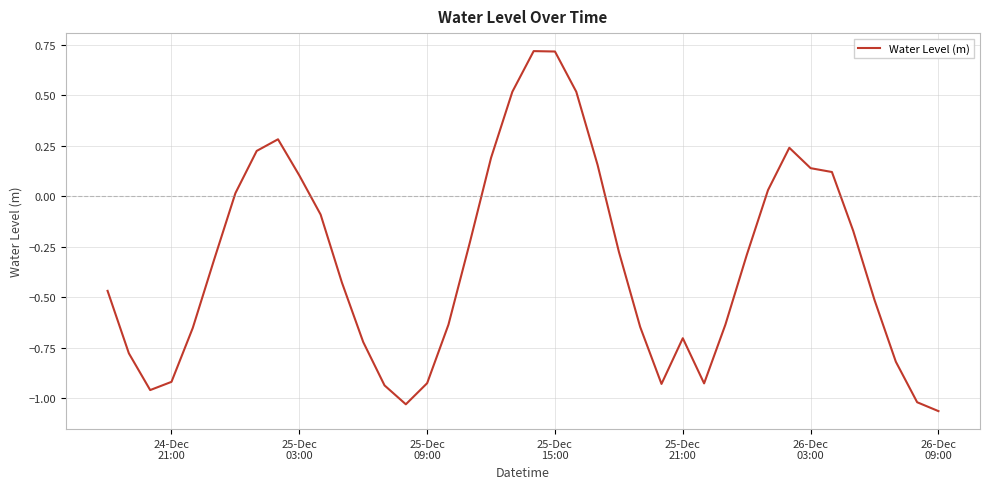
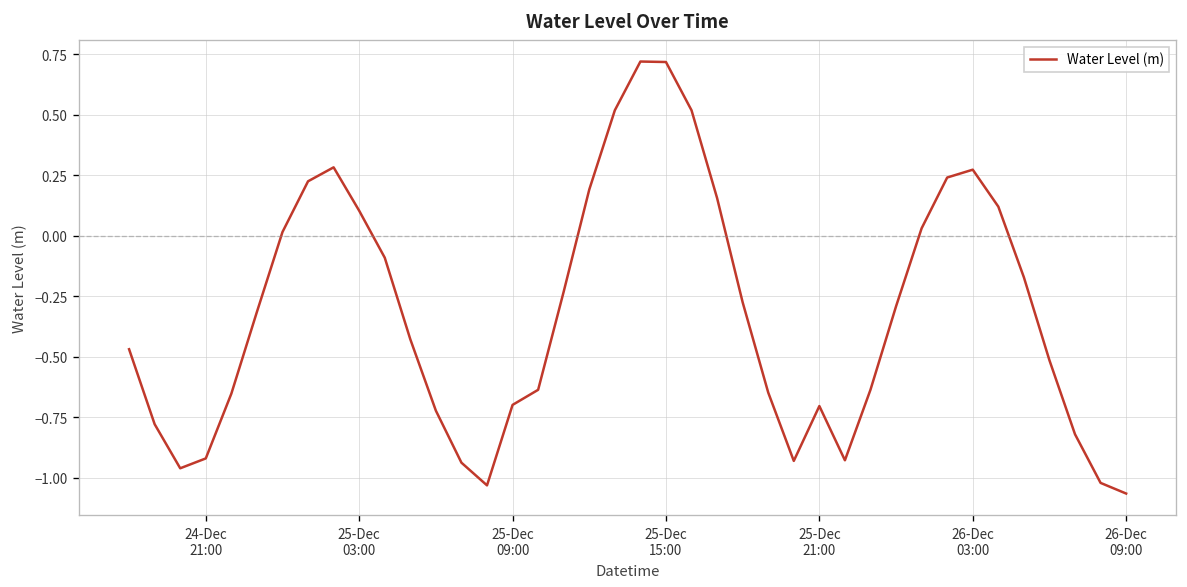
  {
    "24-Dec 21:00": -0.92,
    "25-Dec 03:00": 0.10,
-   "25-Dec 09:00": -0.93,
+   "25-Dec 09:00": -0.70,
    "25-Dec 15:00": 0.72,
    "25-Dec 21:00": -0.70,
-   "26-Dec 03:00": 0.14,
+   "26-Dec 03:00": 0.27,
    "26-Dec 09:00": -1.07
  }
